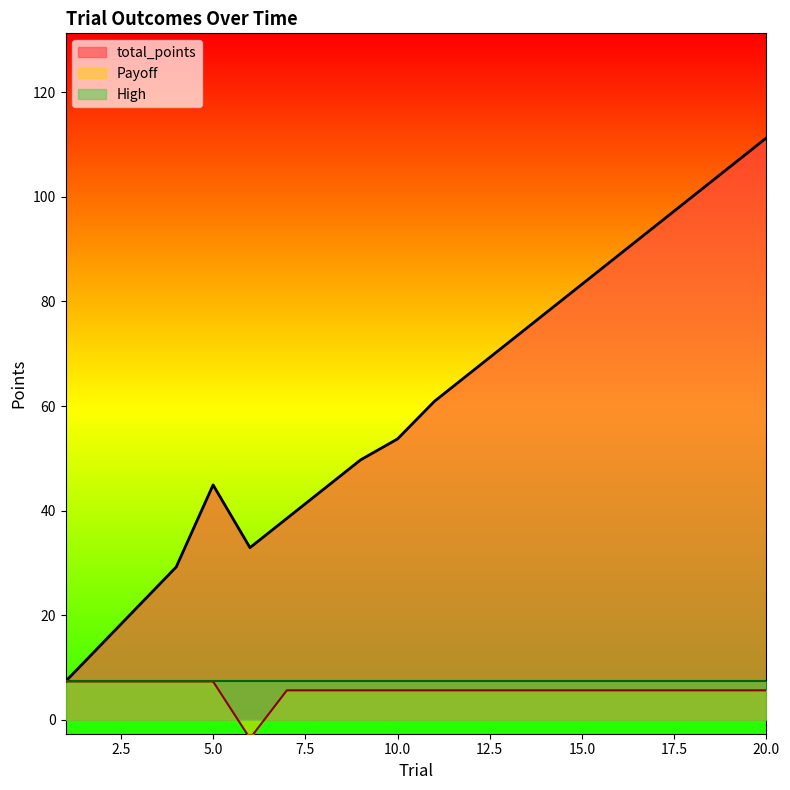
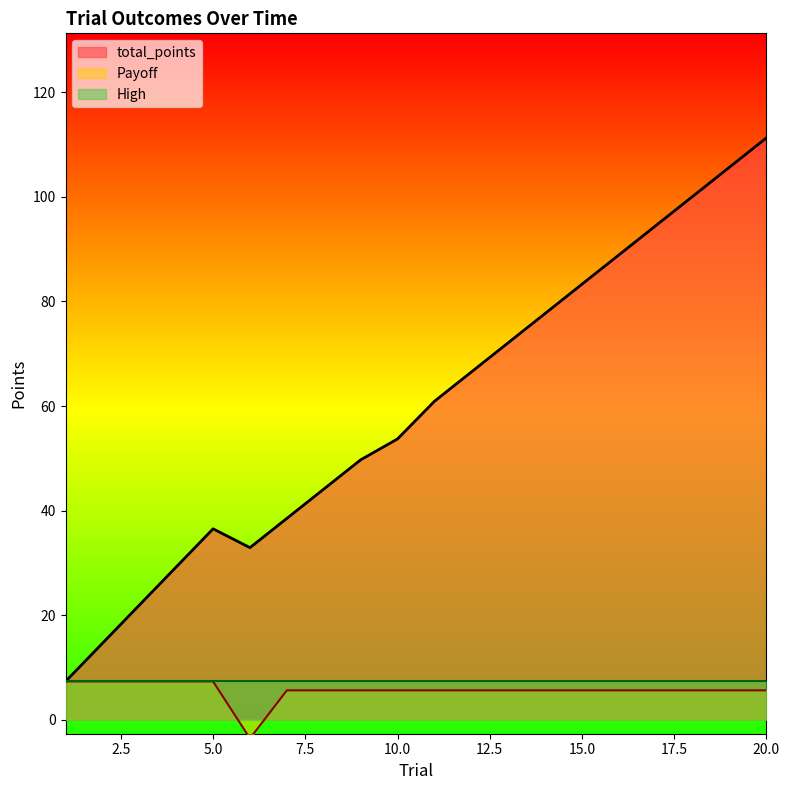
  {
    "total_points": {
-     "5.0": 45,
+     "5.0": 37,
      "10.0": 54,
      "15.0": 83,
      "20.0": 111
    },
    "High": {
      "10.0": 7,
      "15.0": 7,
      "20.0": 7
    }
  }
